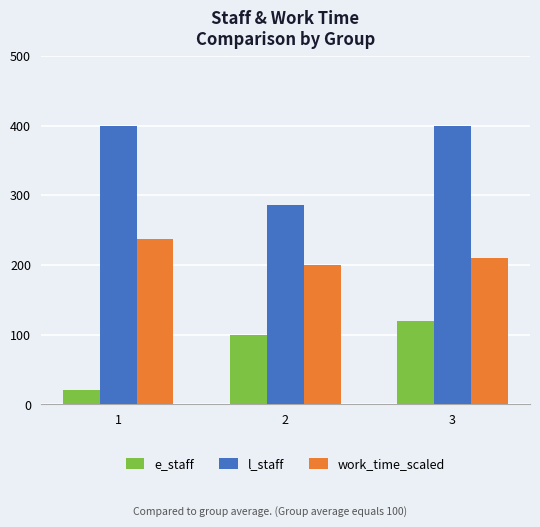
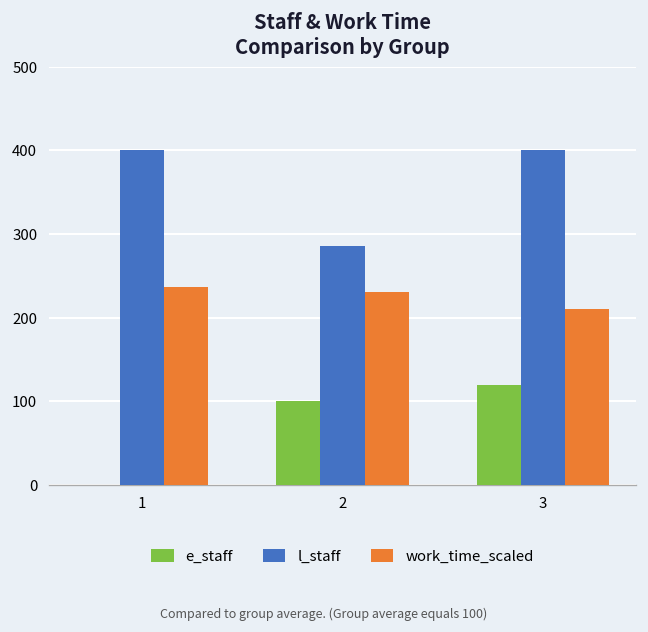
  {
    "e_staff": {
-     "1": 20,
+     "1": 0,
      "2": 100,
      "3": 120
    },
    "l_staff": {
      "1": 400,
      "2": 290,
      "3": 400
    },
    "work_time_scaled": {
      "1": 240,
-     "2": 200,
+     "2": 230,
      "3": 210
    }
  }
